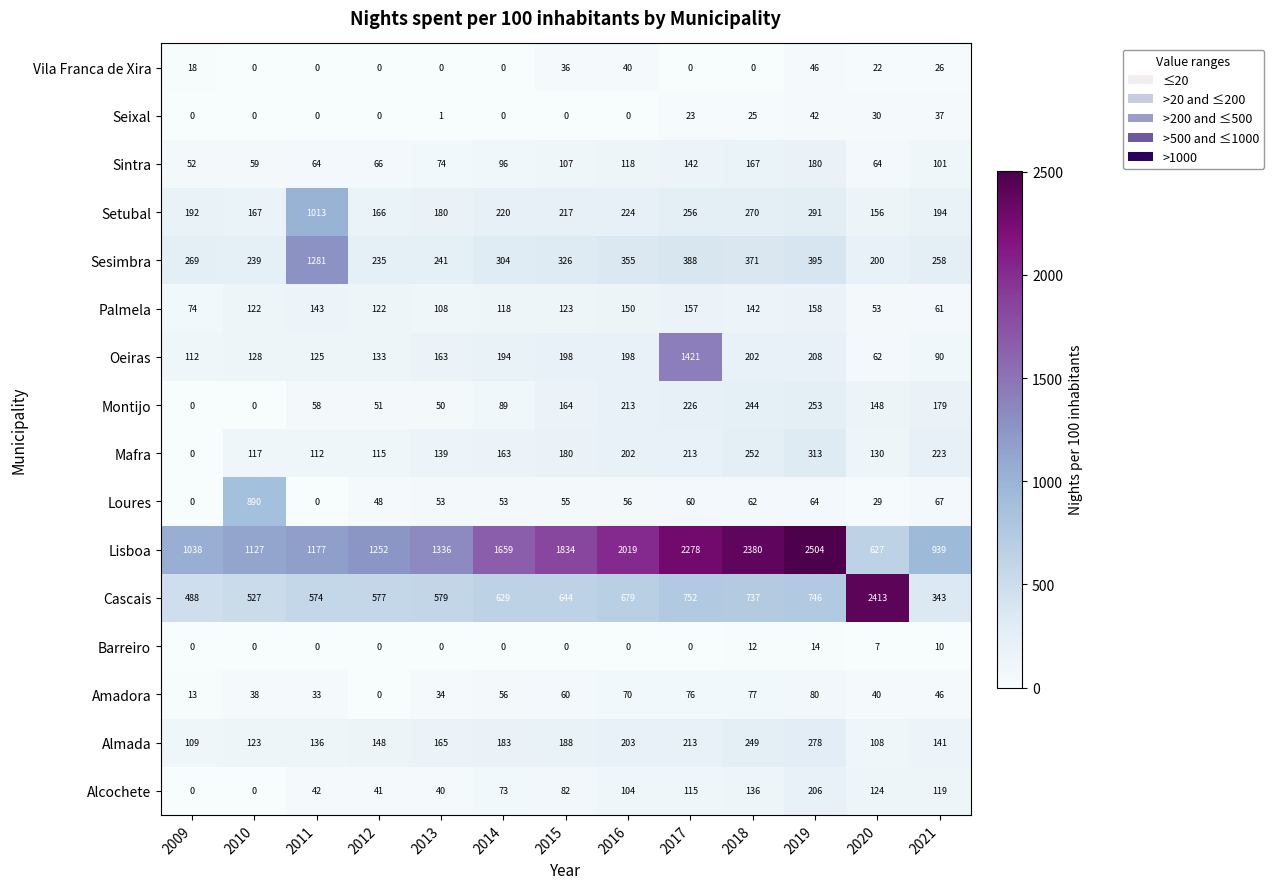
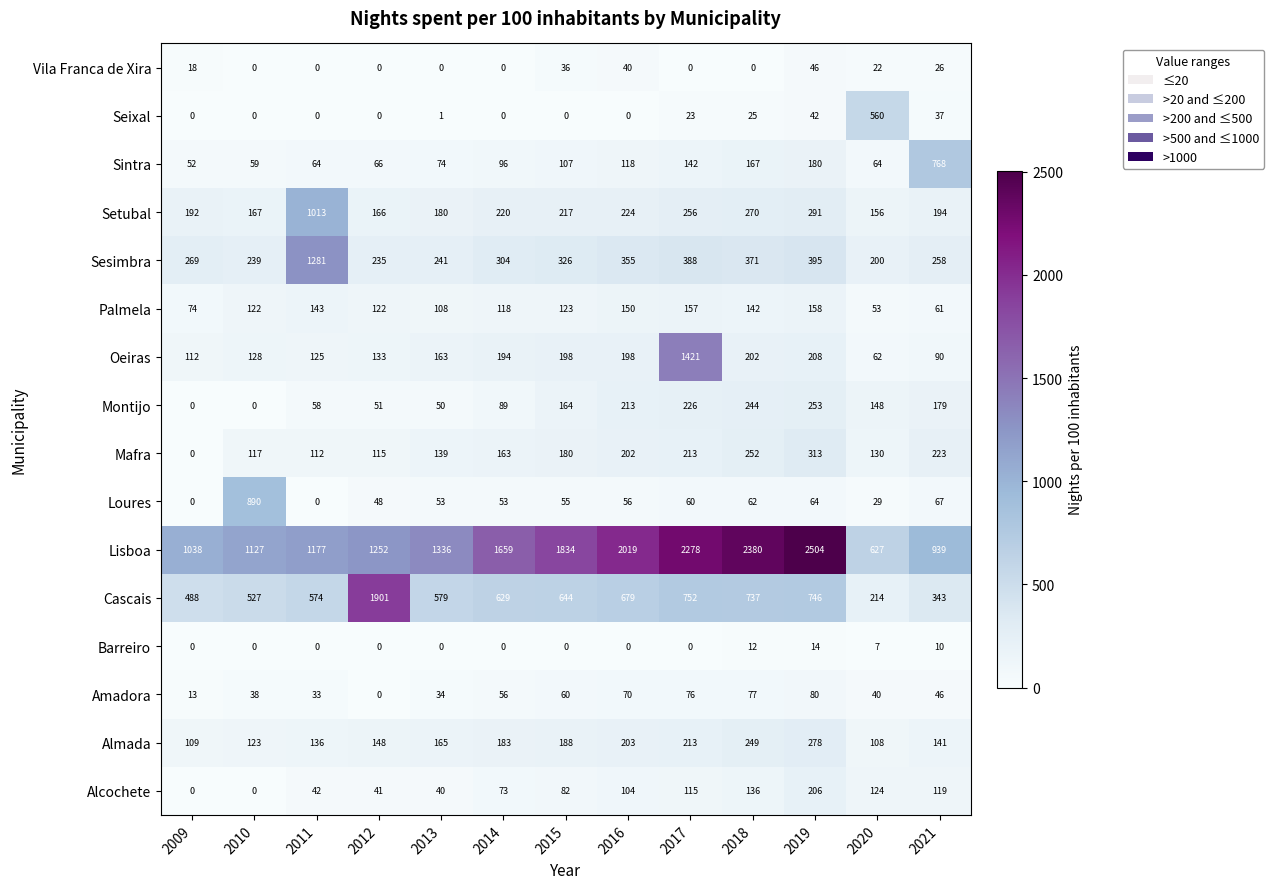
  {
    "Seixal": {
      "2009": 0,
      "2010": 0,
      "2011": 0,
      "2012": 0,
      "2013": 1,
      "2014": 0,
      "2015": 0,
      "2016": 0,
      "2017": 23,
      "2018": 25,
      "2019": 42,
-     "2020": 30,
+     "2020": 560,
      "2021": 37
    },
    "Sintra": {
      "2009": 52,
      "2010": 59,
      "2011": 64,
      "2012": 66,
      "2013": 74,
      "2014": 96,
      "2015": 107,
      "2016": 118,
      "2017": 142,
      "2018": 167,
      "2019": 180,
      "2020": 64,
-     "2021": 101
+     "2021": 768
    },
    "Cascais": {
      "2009": 488,
      "2010": 527,
      "2011": 574,
-     "2012": 577,
+     "2012": 1901,
      "2013": 579,
      "2014": 629,
      "2015": 644,
      "2016": 679,
      "2017": 752,
      "2018": 737,
      "2019": 746,
-     "2020": 2413,
+     "2020": 214,
      "2021": 343
    }
  }
